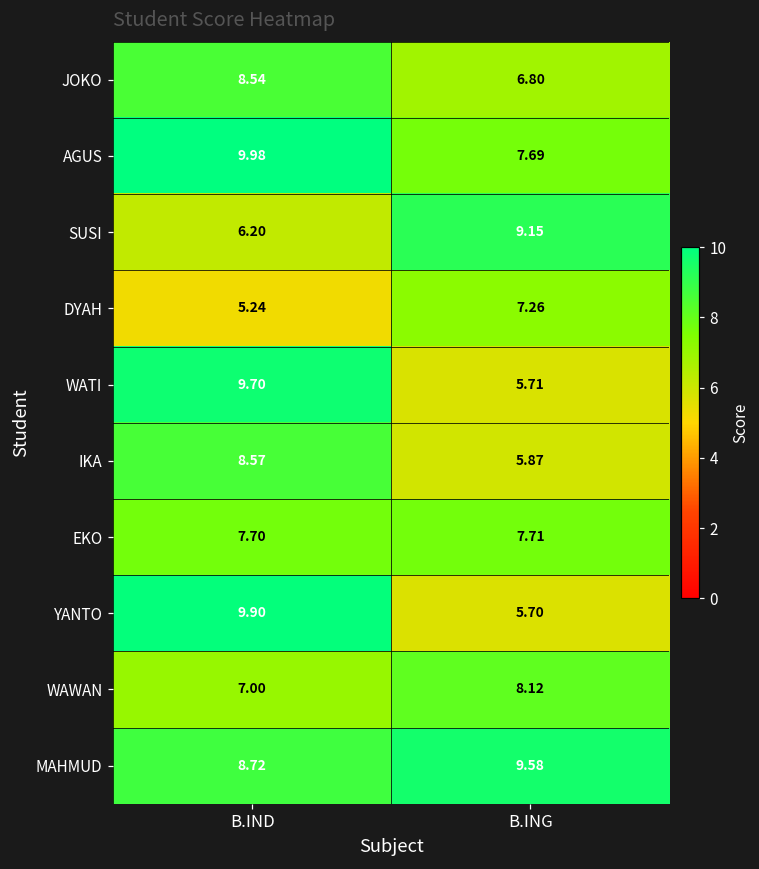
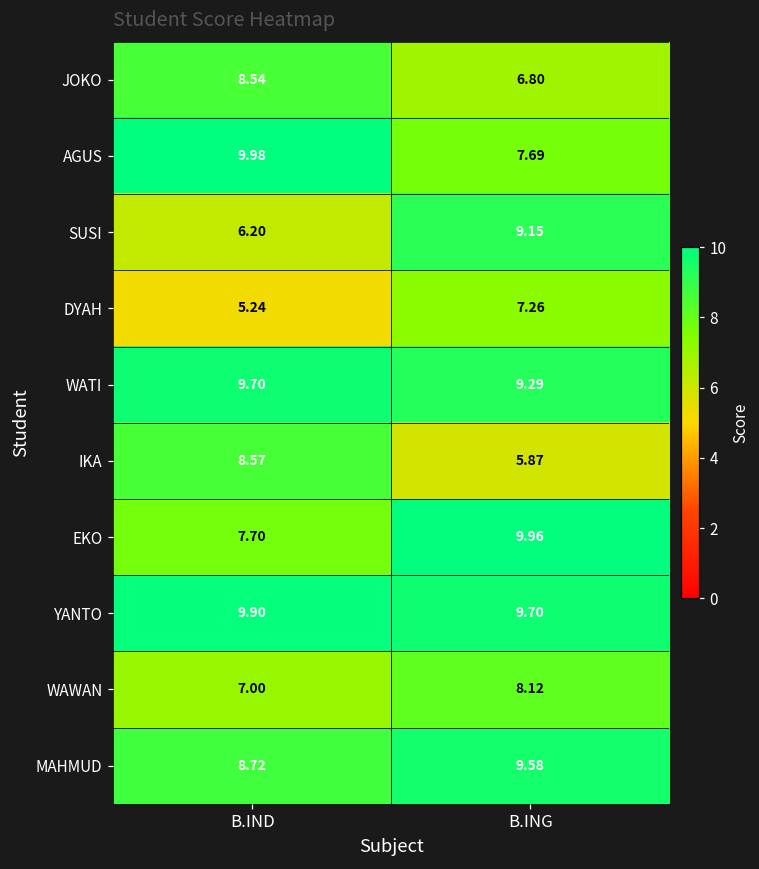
  {
    "JOKO": {
      "B.IND": 8.54,
      "B.ING": 6.80
    },
    "AGUS": {
      "B.IND": 9.98,
      "B.ING": 7.69
    },
    "SUSI": {
      "B.IND": 6.20,
      "B.ING": 9.15
    },
    "DYAH": {
      "B.IND": 5.24,
      "B.ING": 7.26
    },
    "WATI": {
      "B.IND": 9.70,
-     "B.ING": 5.71
+     "B.ING": 9.29
    },
    "IKA": {
      "B.IND": 8.57,
      "B.ING": 5.87
    },
    "EKO": {
      "B.IND": 7.70,
-     "B.ING": 7.71
+     "B.ING": 9.96
    },
    "YANTO": {
      "B.IND": 9.90,
-     "B.ING": 5.70
+     "B.ING": 9.70
    },
    "WAWAN": {
      "B.IND": 7.00,
      "B.ING": 8.12
    },
    "MAHMUD": {
      "B.IND": 8.72,
      "B.ING": 9.58
    }
  }
